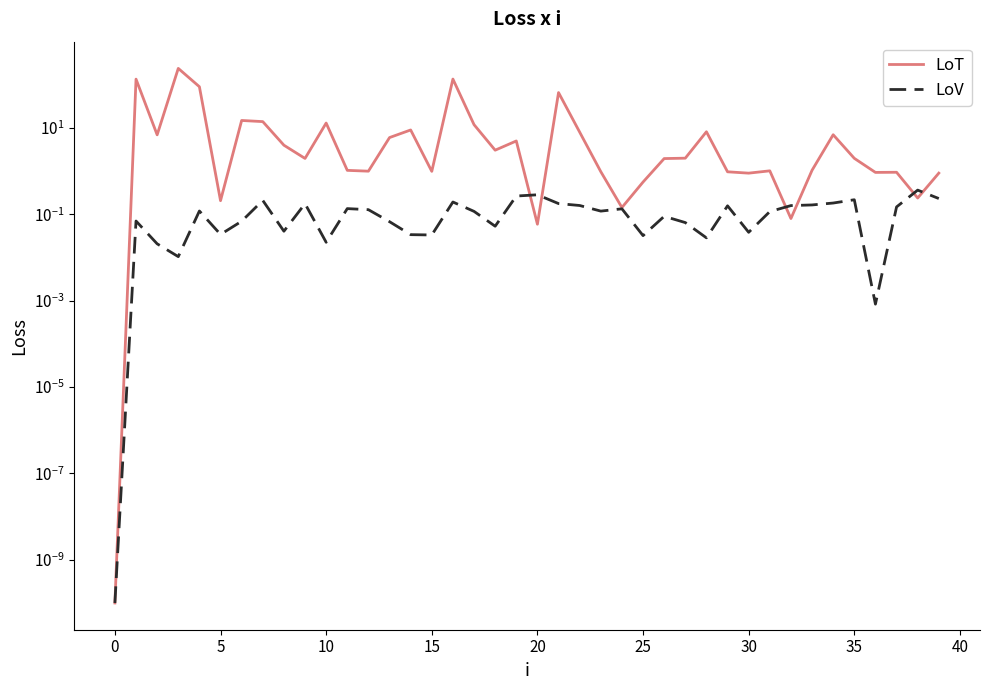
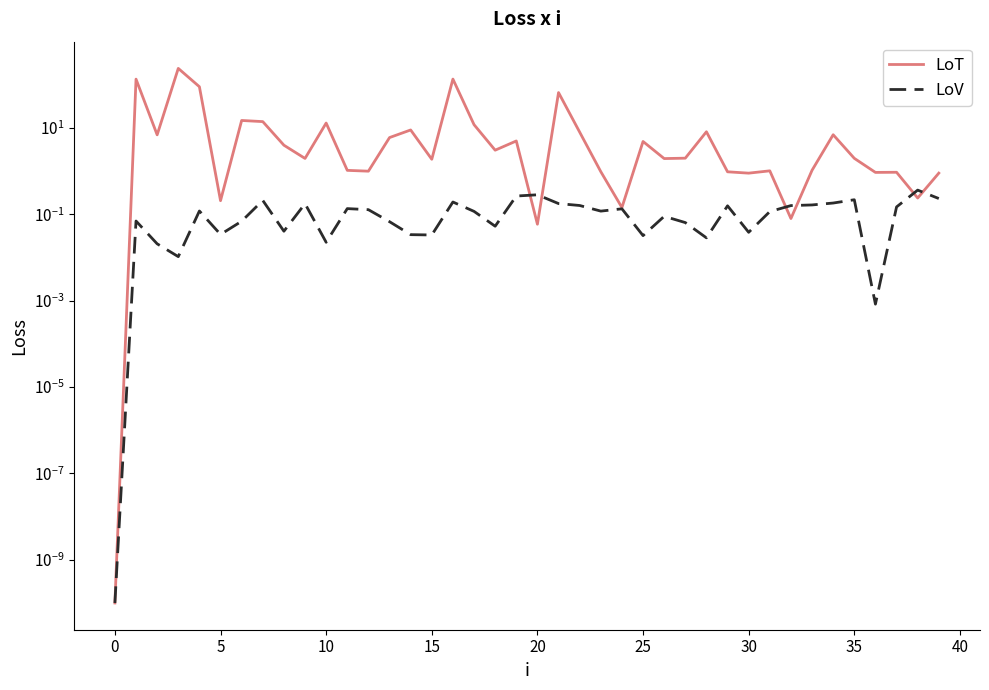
  {
    "LoT": {
      "5": 0.2,
      "10": 13,
-     "15": 1.0,
+     "15": 2,
      "20": 0.06,
-     "25": 0.6,
+     "25": 5,
      "30": 0.9,
      "35": 2
    },
    "LoV": {
      "5": 0.03,
      "10": 0.02,
      "15": 0.03,
      "20": 0.3,
      "25": 0.03,
      "30": 0.04,
      "35": 0.2
    }
  }
